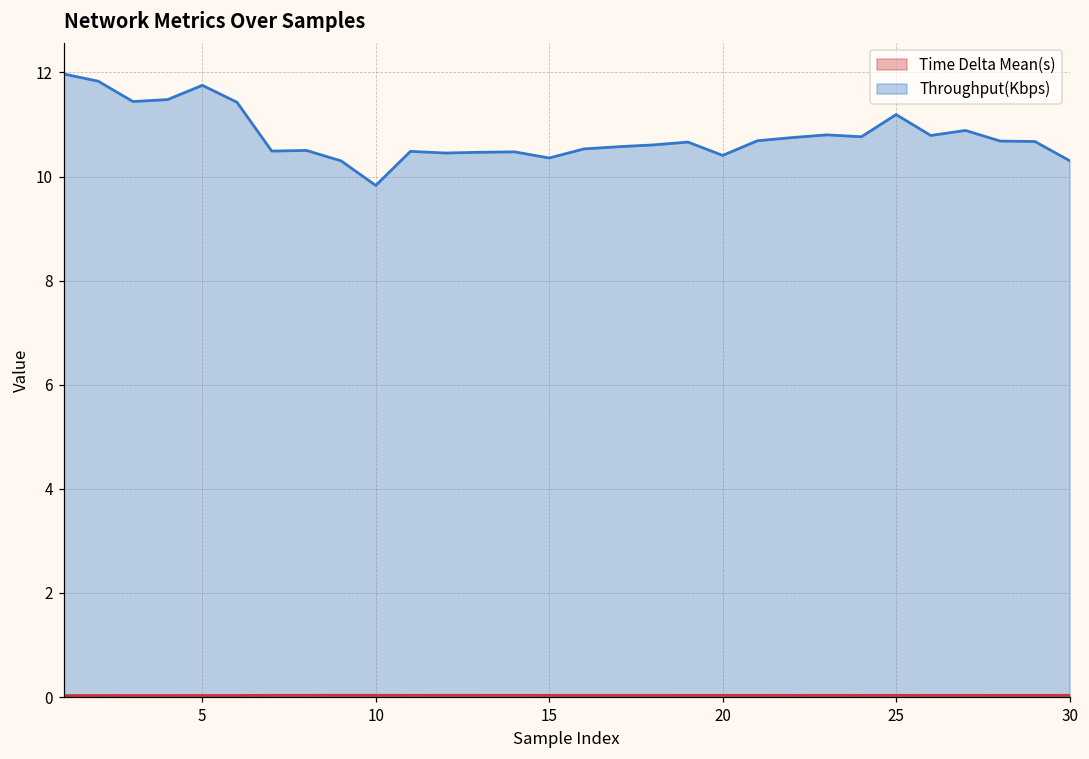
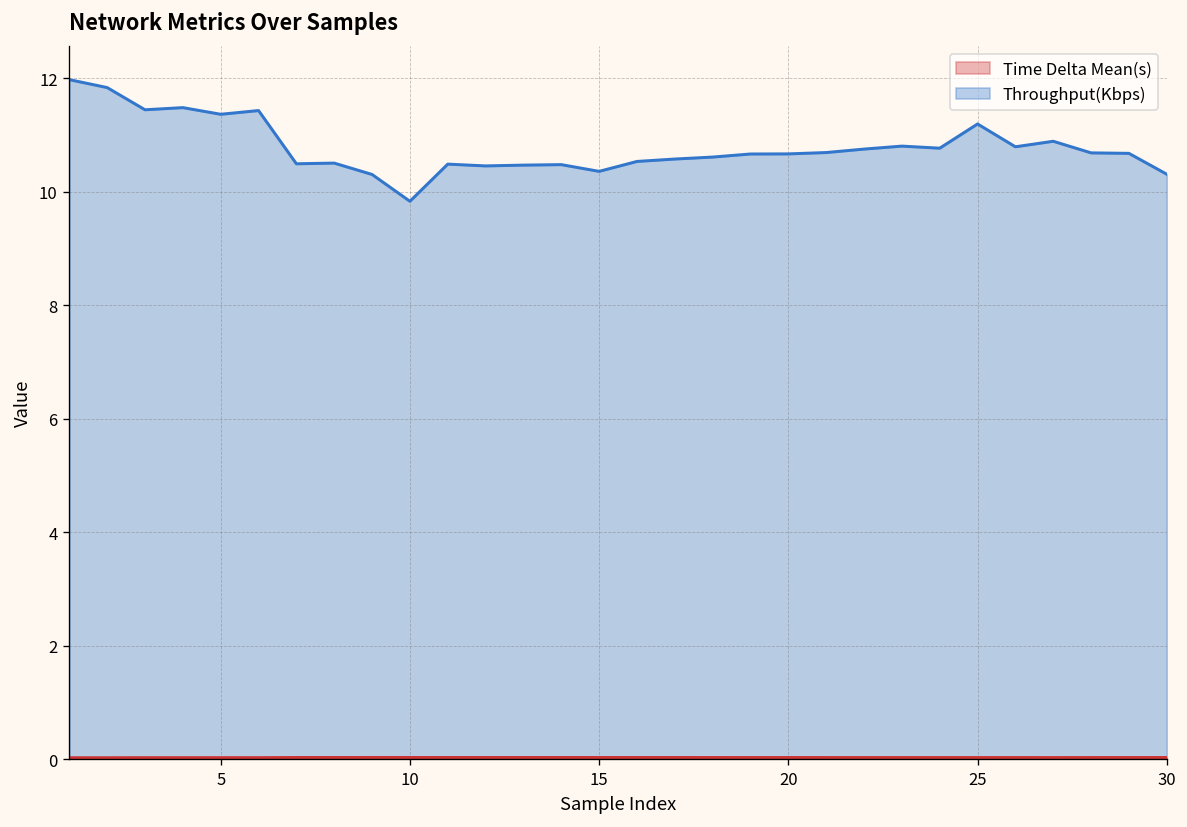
  {
    "Time Delta Mean(s)": {
      "5": 0.0,
      "10": 0.0,
      "15": 0.0,
      "20": 0.0,
      "25": 0.0,
      "30": 0.0
    },
    "Throughput(Kbps)": {
-     "5": 11.8,
+     "5": 11.4,
      "10": 9.8,
      "15": 10.4,
-     "20": 10.4,
+     "20": 10.7,
      "25": 11.2,
      "30": 10.3
    }
  }
